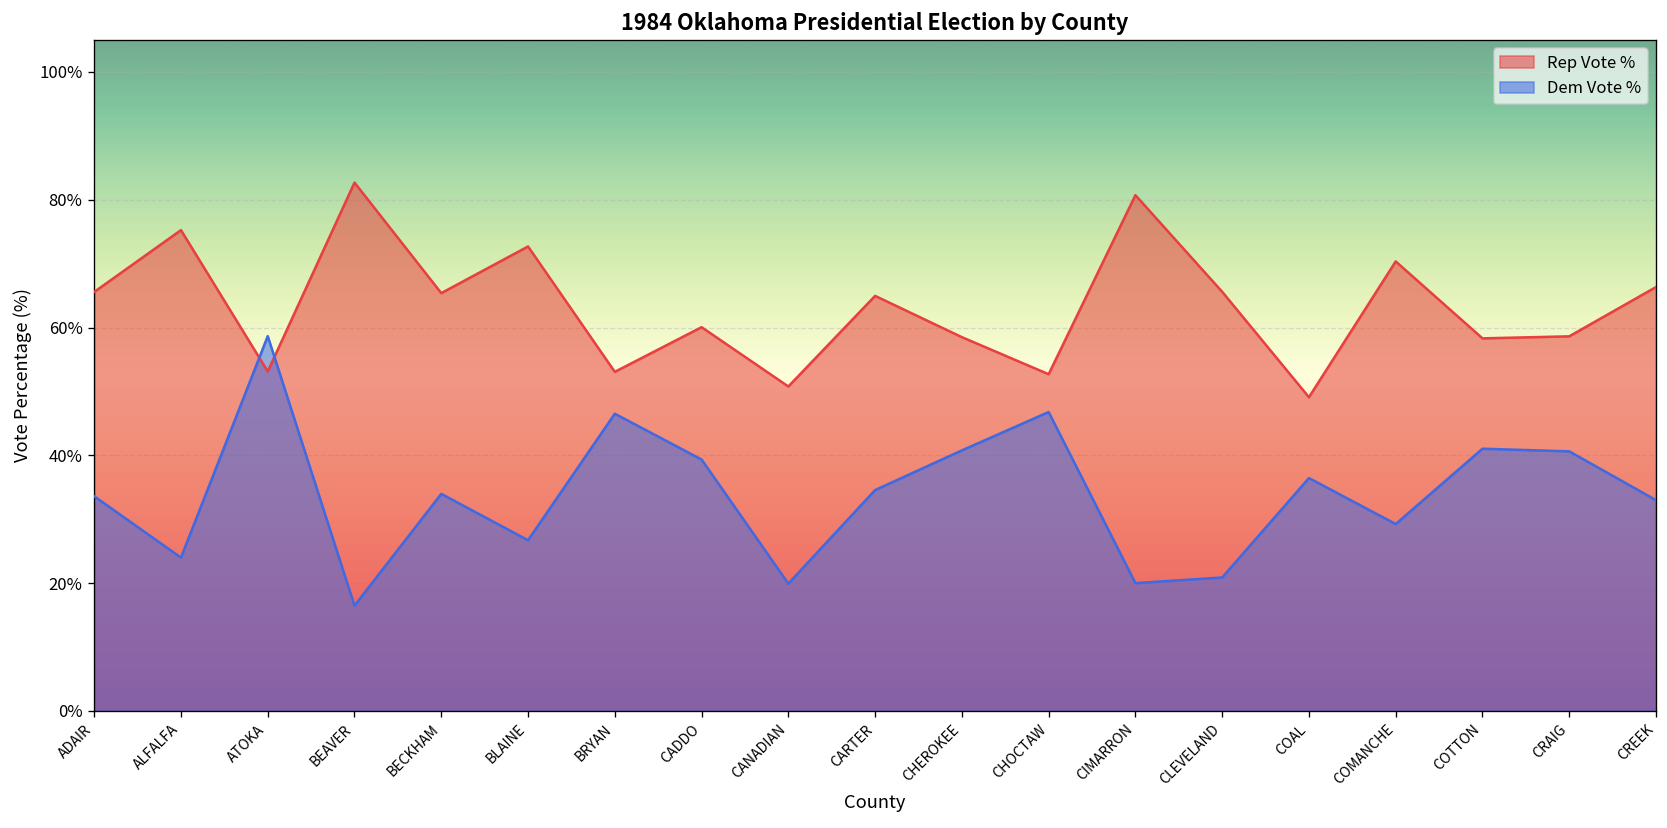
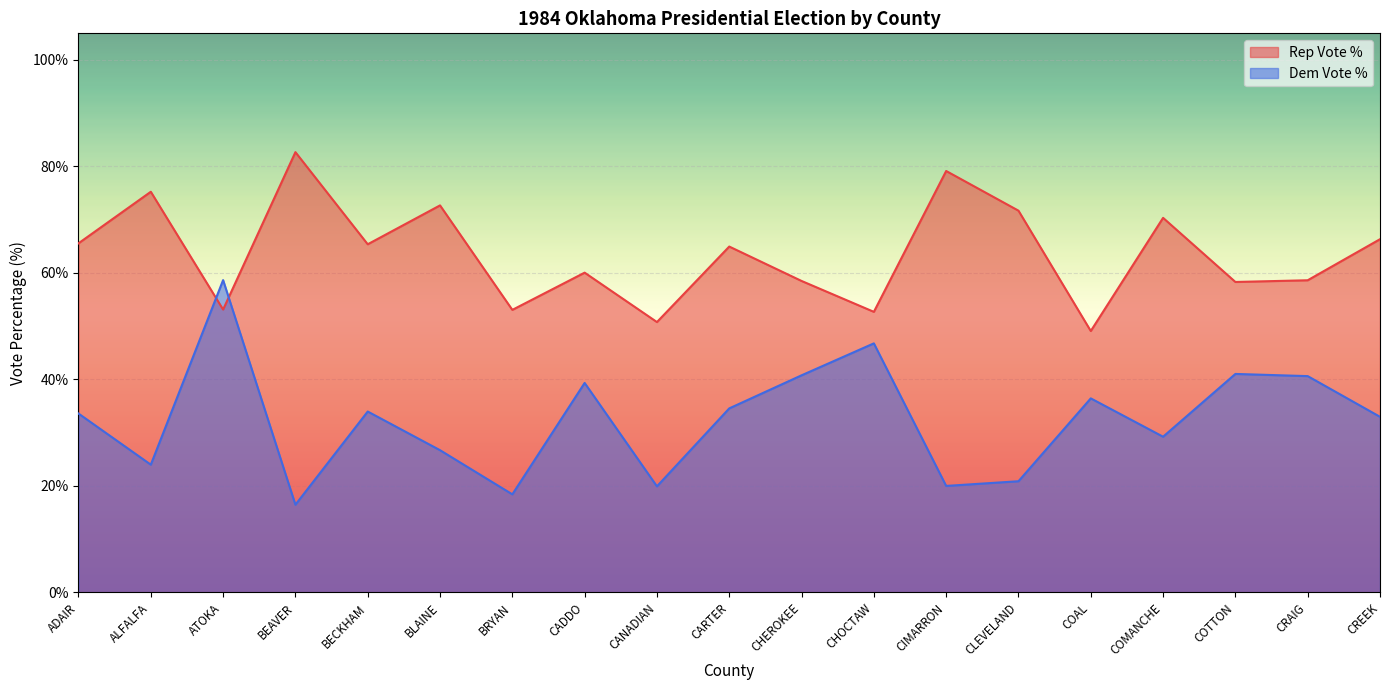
  {
    "Rep Vote %": {
      "ADAIR": "66%",
      "ALFALFA": "75%",
      "ATOKA": "53%",
      "BEAVER": "83%",
      "BECKHAM": "65%",
      "BLAINE": "73%",
      "BRYAN": "53%",
      "CADDO": "60%",
      "CANADIAN": "51%",
      "CARTER": "65%",
      "CHEROKEE": "59%",
      "CHOCTAW": "53%",
-     "CIMARRON": "81%",
-     "CLEVELAND": "66%",
+     "CIMARRON": "79%",
+     "CLEVELAND": "72%",
      "COAL": "49%",
      "COMANCHE": "70%",
      "COTTON": "58%",
      "CRAIG": "59%",
      "CREEK": "66%"
    },
    "Dem Vote %": {
      "ADAIR": "34%",
      "ALFALFA": "24%",
      "ATOKA": "59%",
      "BEAVER": "16%",
      "BECKHAM": "34%",
      "BLAINE": "27%",
-     "BRYAN": "47%",
+     "BRYAN": "18%",
      "CADDO": "39%",
      "CANADIAN": "20%",
      "CARTER": "35%",
      "CHEROKEE": "41%",
      "CHOCTAW": "47%",
      "CIMARRON": "20%",
      "CLEVELAND": "21%",
      "COAL": "36%",
      "COMANCHE": "29%",
      "COTTON": "41%",
      "CRAIG": "41%",
      "CREEK": "33%"
    }
  }
